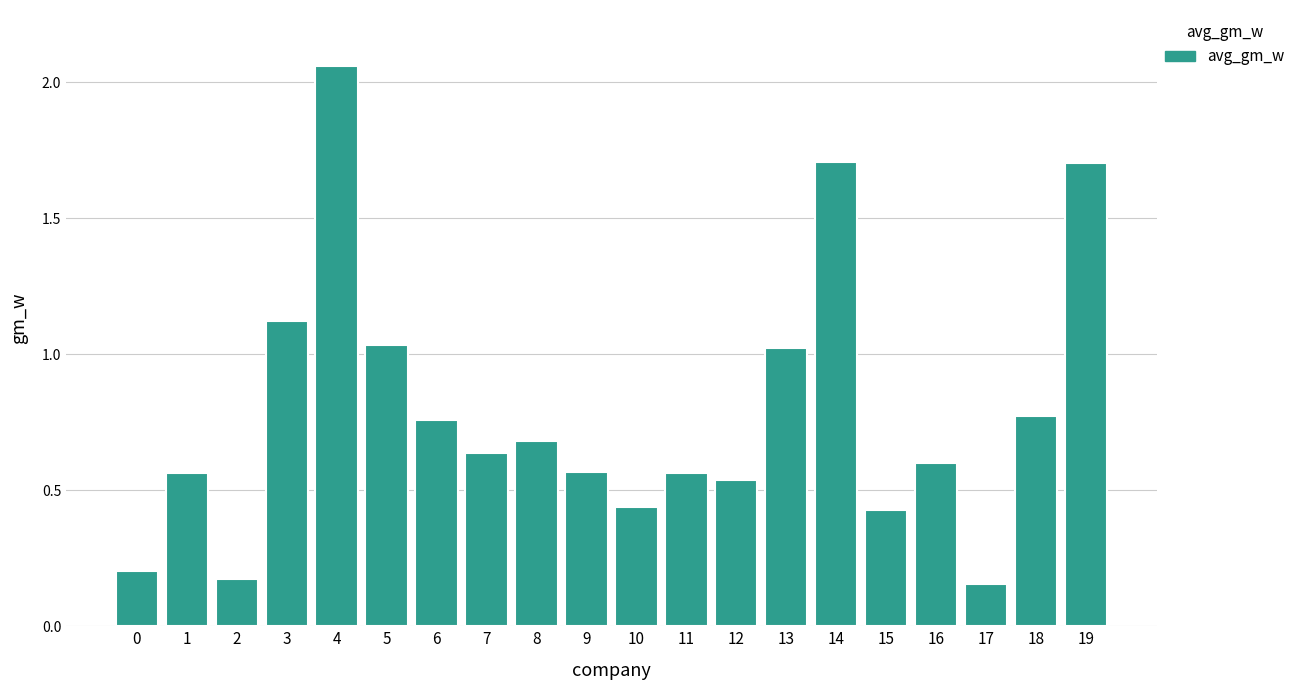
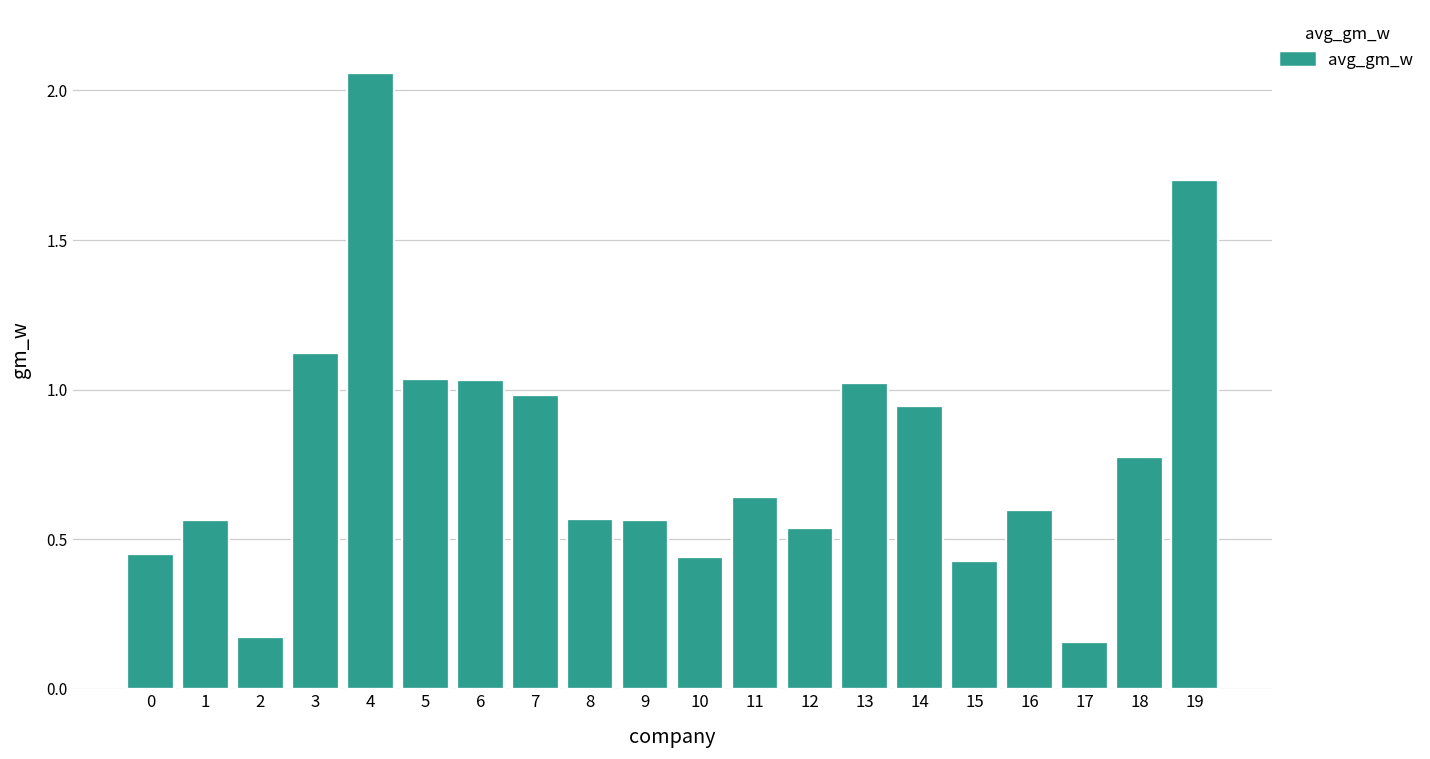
  {
-   "0": 0.20,
+   "0": 0.45,
    "1": 0.56,
    "2": 0.17,
    "3": 1.12,
    "4": 2.06,
    "5": 1.04,
-   "6": 0.76,
-   "7": 0.64,
-   "8": 0.68,
+   "6": 1.03,
+   "7": 0.98,
+   "8": 0.57,
    "9": 0.57,
    "10": 0.44,
-   "11": 0.56,
+   "11": 0.64,
    "12": 0.54,
    "13": 1.02,
-   "14": 1.71,
+   "14": 0.95,
    "15": 0.43,
    "16": 0.60,
    "17": 0.16,
    "18": 0.77,
    "19": 1.70
  }
